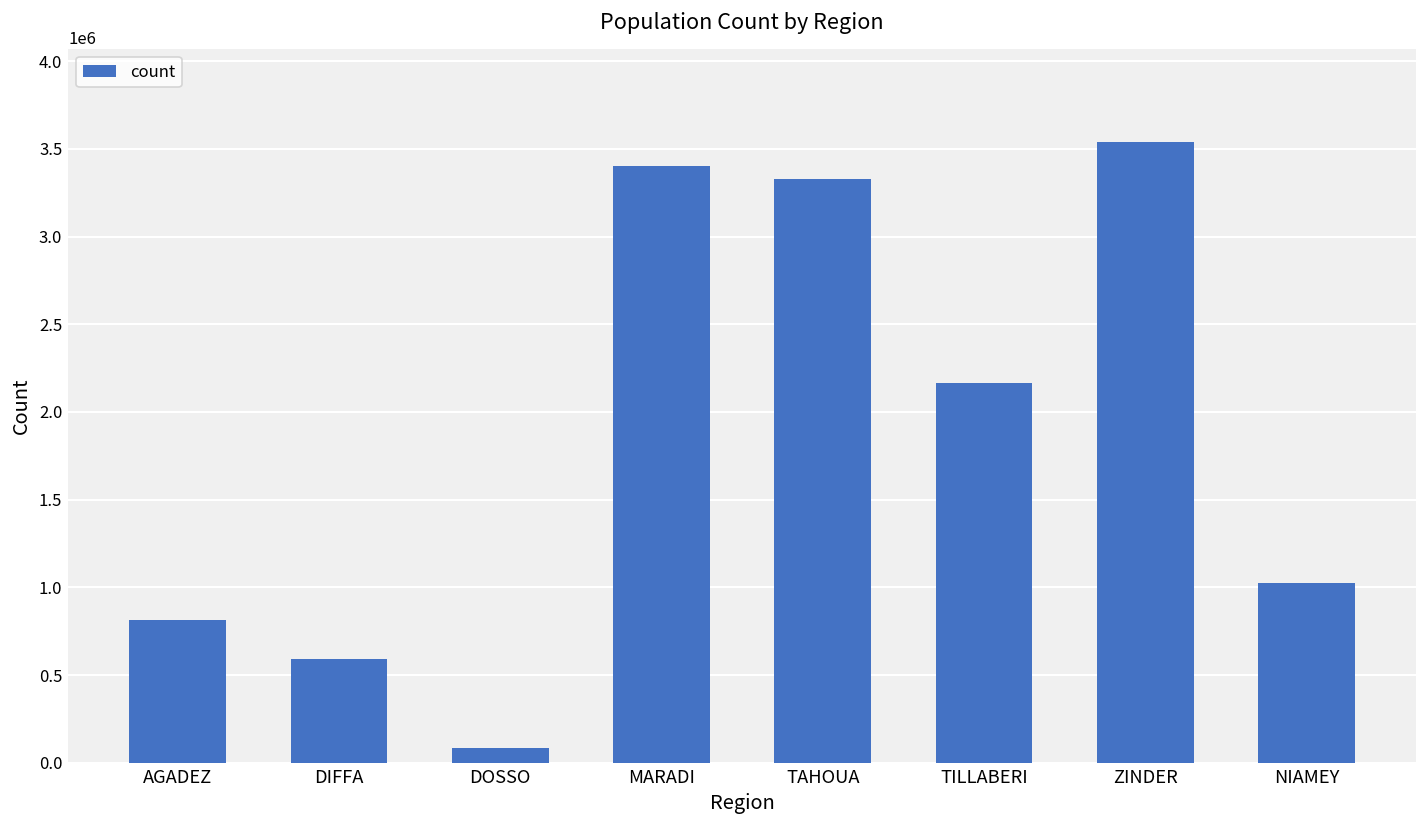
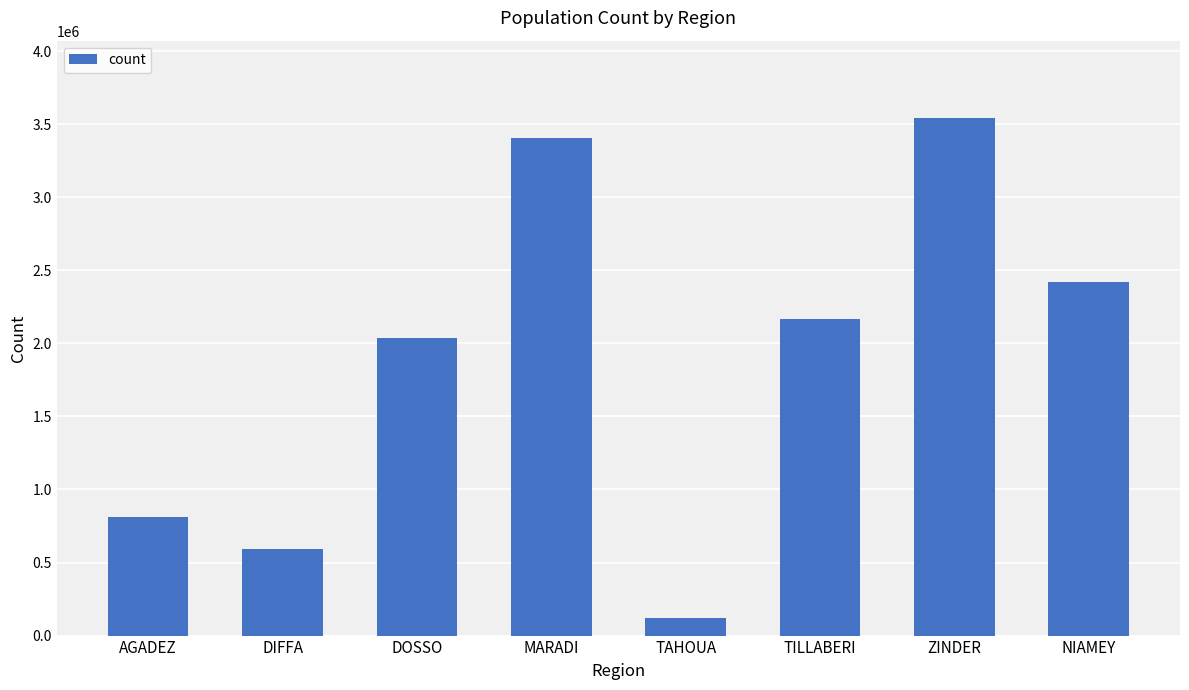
  {
    "AGADEZ": 810000,
    "DIFFA": 590000,
-   "DOSSO": 90000,
+   "DOSSO": 2040000,
    "MARADI": 3400000,
-   "TAHOUA": 3330000,
+   "TAHOUA": 120000,
    "TILLABERI": 2170000,
    "ZINDER": 3540000,
-   "NIAMEY": 1030000
+   "NIAMEY": 2420000
  }
